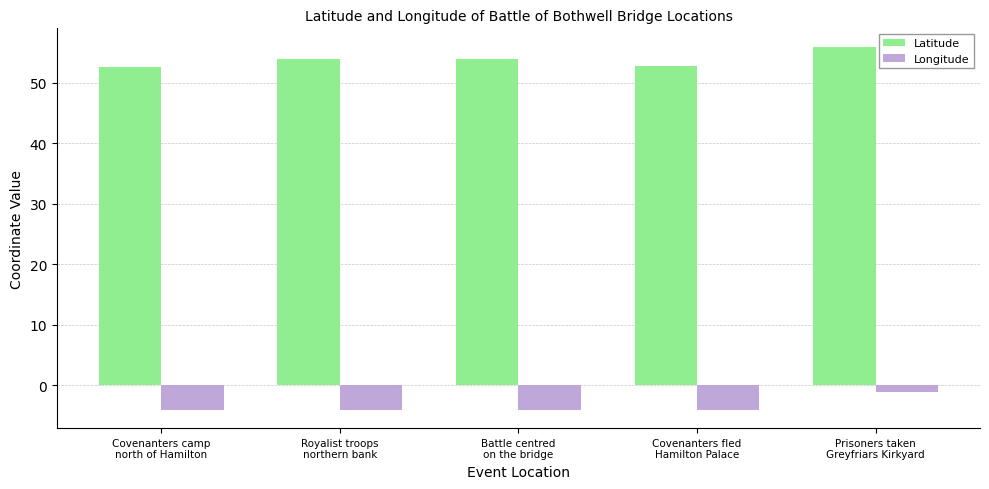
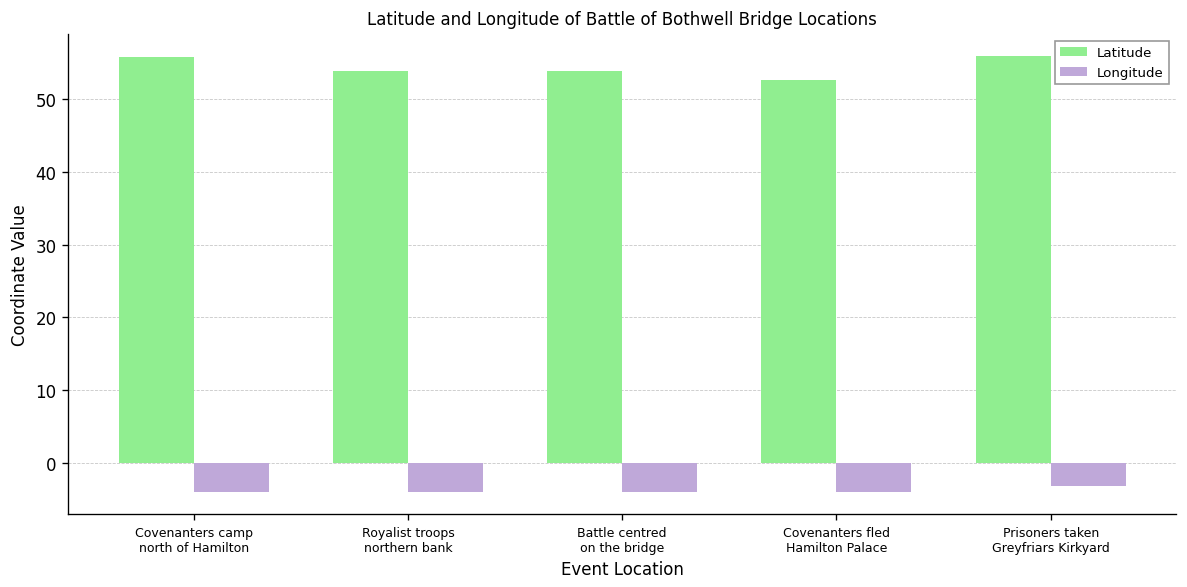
  {
    "Latitude": {
-     "Covenanters camp north of Hamilton": 53,
+     "Covenanters camp north of Hamilton": 56,
      "Royalist troops northern bank": 54,
      "Battle centred on the bridge": 54,
      "Covenanters fled Hamilton Palace": 53,
      "Prisoners taken Greyfriars Kirkyard": 56
    },
    "Longitude": {
      "Covenanters camp north of Hamilton": -4,
      "Royalist troops northern bank": -4,
      "Battle centred on the bridge": -4,
      "Covenanters fled Hamilton Palace": -4,
-     "Prisoners taken Greyfriars Kirkyard": -1
+     "Prisoners taken Greyfriars Kirkyard": -3
    }
  }
